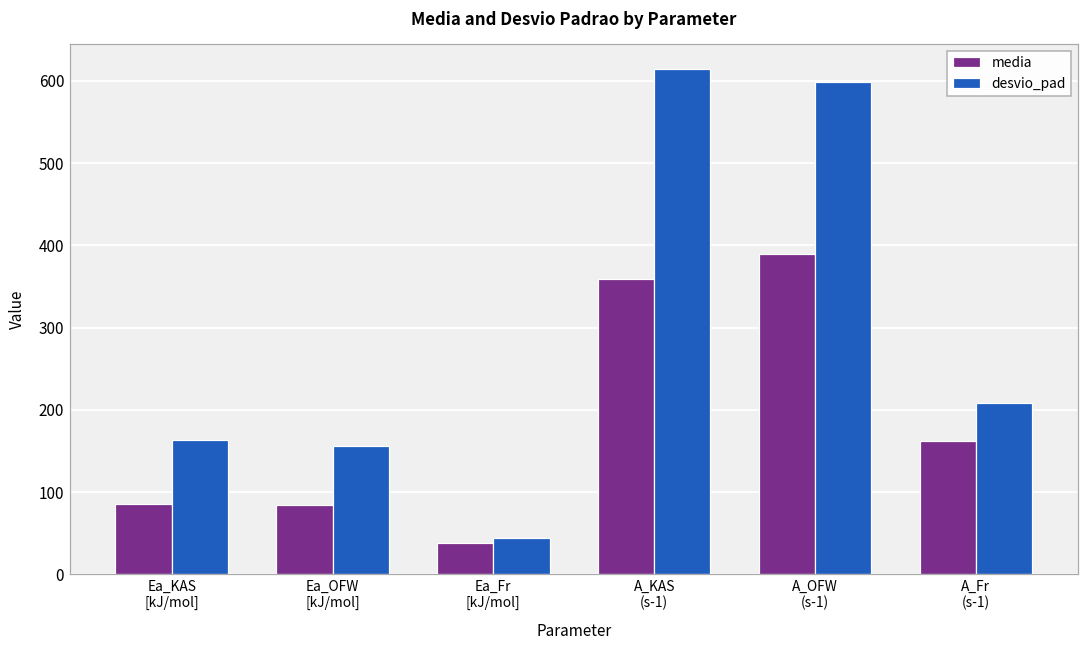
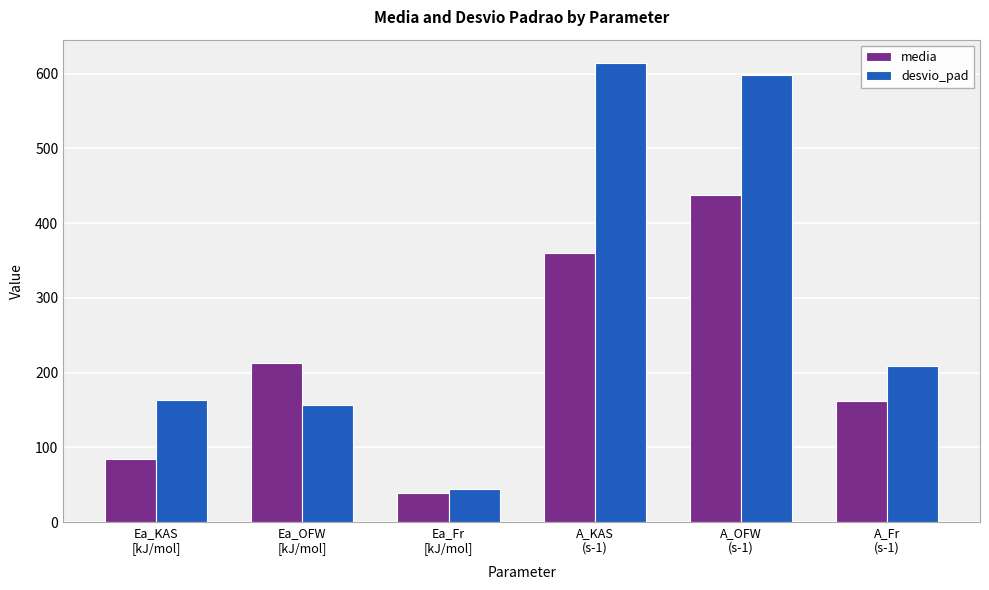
  {
    "media": {
      "Ea_KAS [kJ/mol]": 80,
-     "Ea_OFW [kJ/mol]": 80,
+     "Ea_OFW [kJ/mol]": 210,
      "Ea_Fr [kJ/mol]": 40,
      "A_KAS (s-1)": 360,
-     "A_OFW (s-1)": 390,
+     "A_OFW (s-1)": 440,
      "A_Fr (s-1)": 160
    },
    "desvio_pad": {
      "Ea_KAS [kJ/mol]": 160,
      "Ea_OFW [kJ/mol]": 160,
      "Ea_Fr [kJ/mol]": 40,
      "A_KAS (s-1)": 610,
      "A_OFW (s-1)": 600,
      "A_Fr (s-1)": 210
    }
  }
